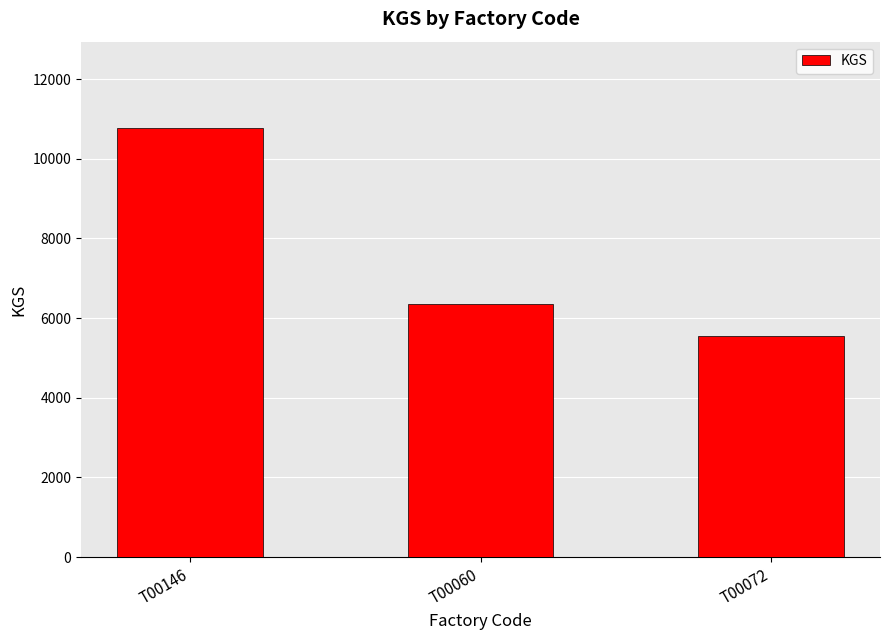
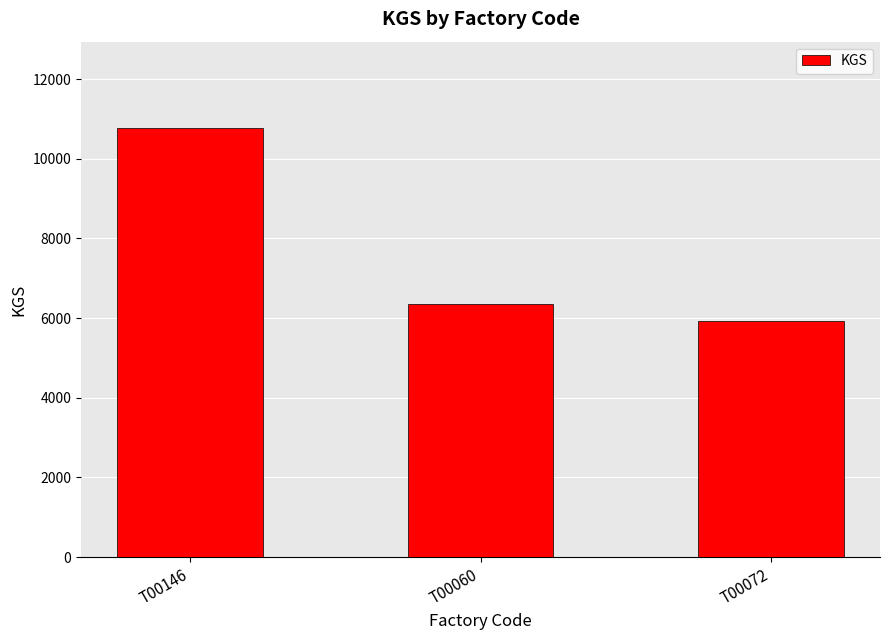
  {
    "T00146": 10800,
    "T00060": 6400,
-   "T00072": 5600
+   "T00072": 5900
  }
